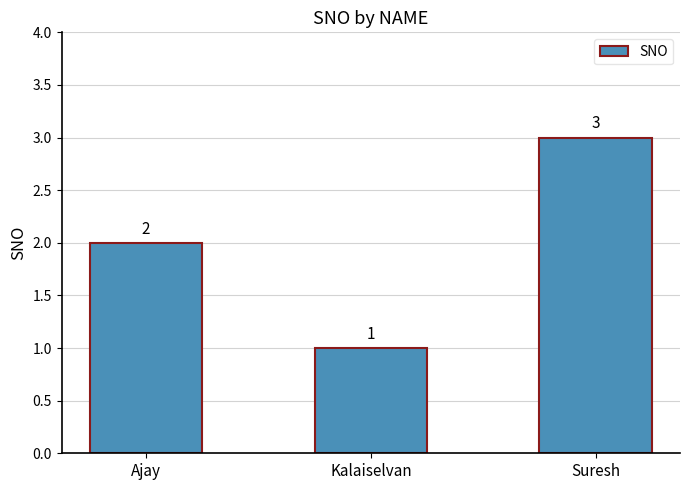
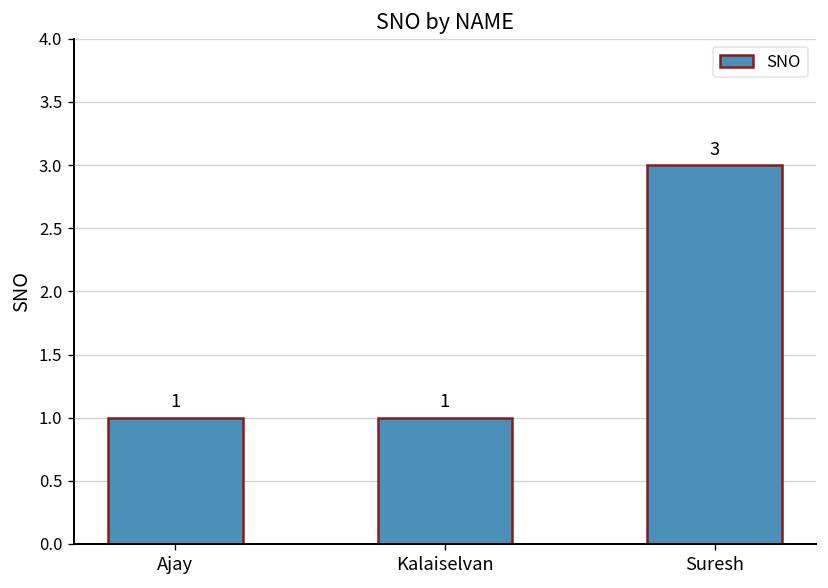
  {
-   "Ajay": 2,
+   "Ajay": 1,
    "Kalaiselvan": 1,
    "Suresh": 3
  }
